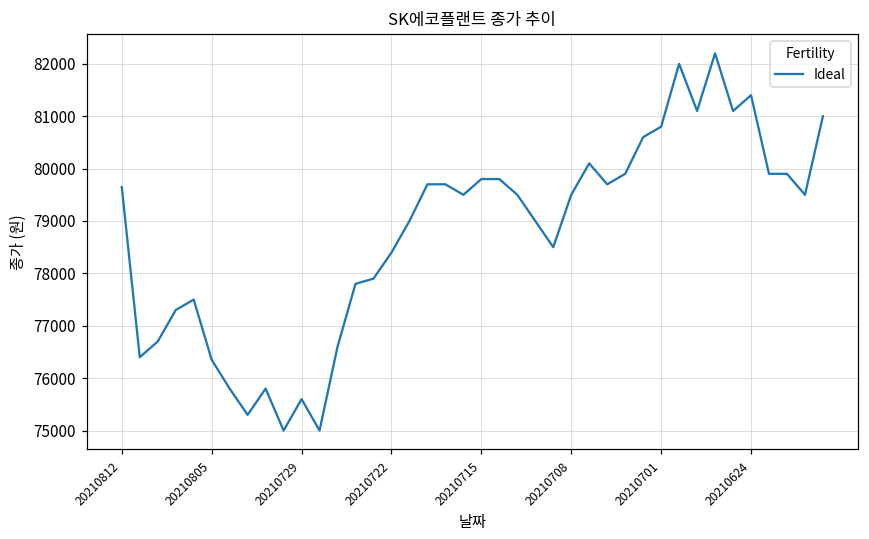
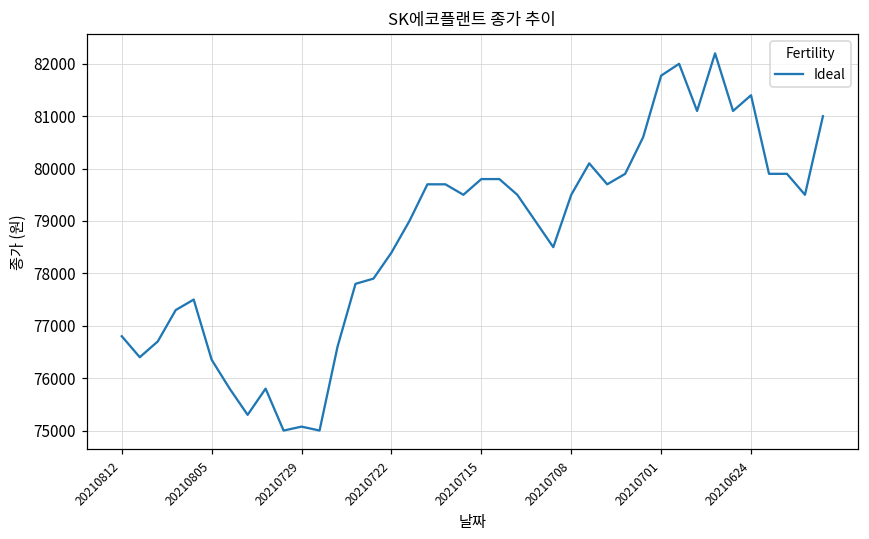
  {
-   "20210812": 79600,
+   "20210812": 76800,
    "20210805": 76400,
-   "20210729": 75600,
+   "20210729": 75100,
    "20210722": 78400,
    "20210715": 79800,
    "20210708": 79500,
-   "20210701": 80800,
+   "20210701": 81800,
    "20210624": 81400
  }
